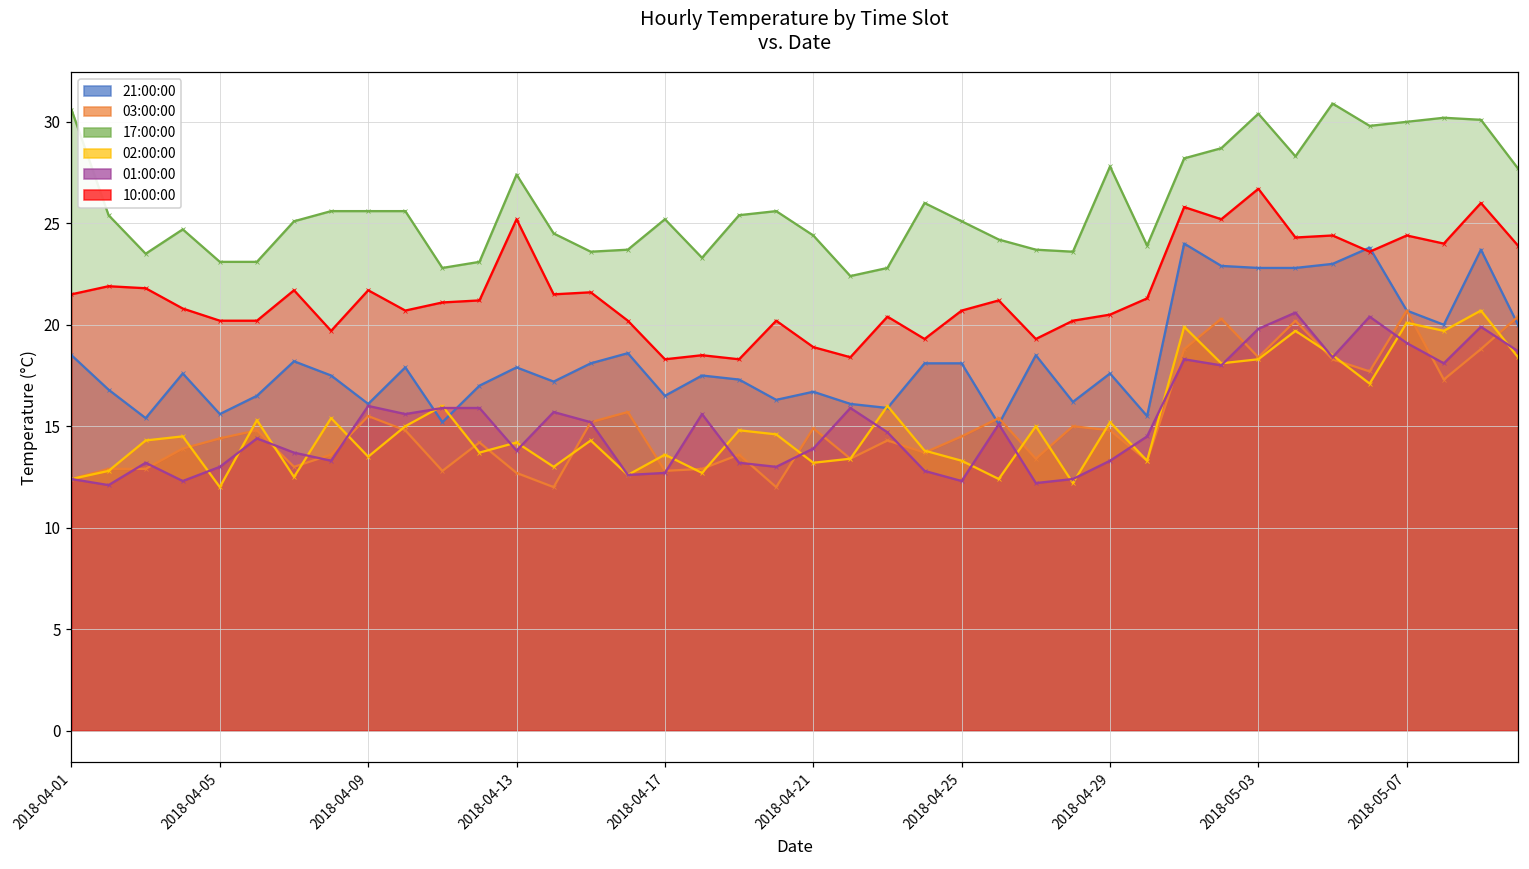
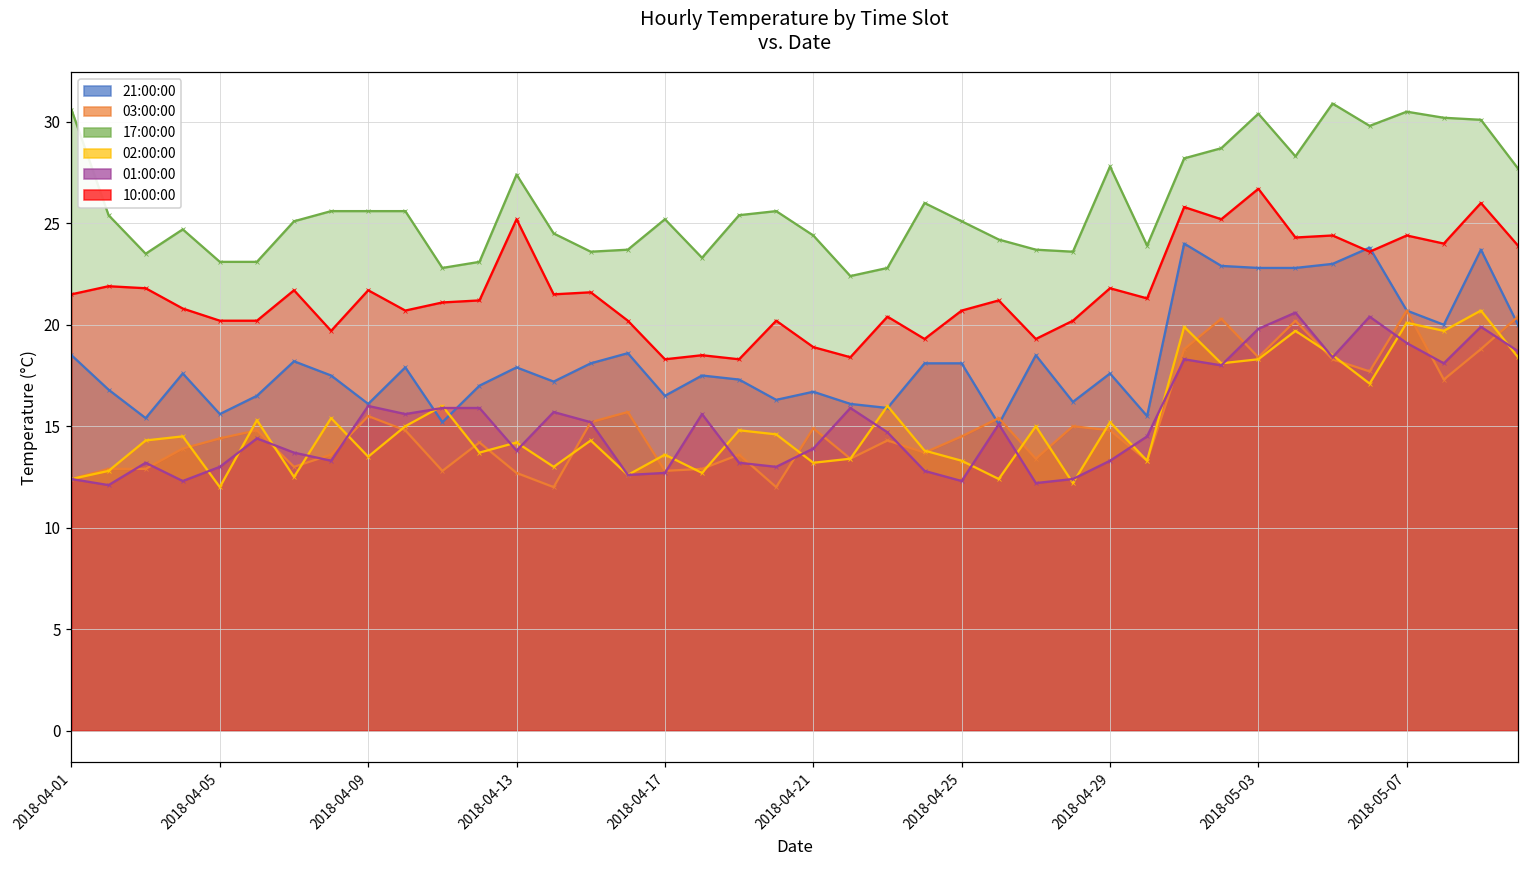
  {
    "17:00:00": {
      "2018-04-01": 30.6,
      "2018-04-05": 23.1,
      "2018-04-09": 25.6,
      "2018-04-13": 27.4,
      "2018-04-17": 25.2,
      "2018-04-21": 24.4,
      "2018-04-25": 25.1,
      "2018-04-29": 27.8,
      "2018-05-03": 30.4,
-     "2018-05-07": 30.0
+     "2018-05-07": 30.5
    },
    "10:00:00": {
      "2018-04-01": 21.5,
      "2018-04-05": 20.2,
      "2018-04-09": 21.7,
      "2018-04-13": 25.2,
      "2018-04-17": 18.3,
      "2018-04-21": 18.9,
      "2018-04-25": 20.7,
-     "2018-04-29": 20.5,
+     "2018-04-29": 21.8,
      "2018-05-03": 26.7,
      "2018-05-07": 24.4
    }
  }
